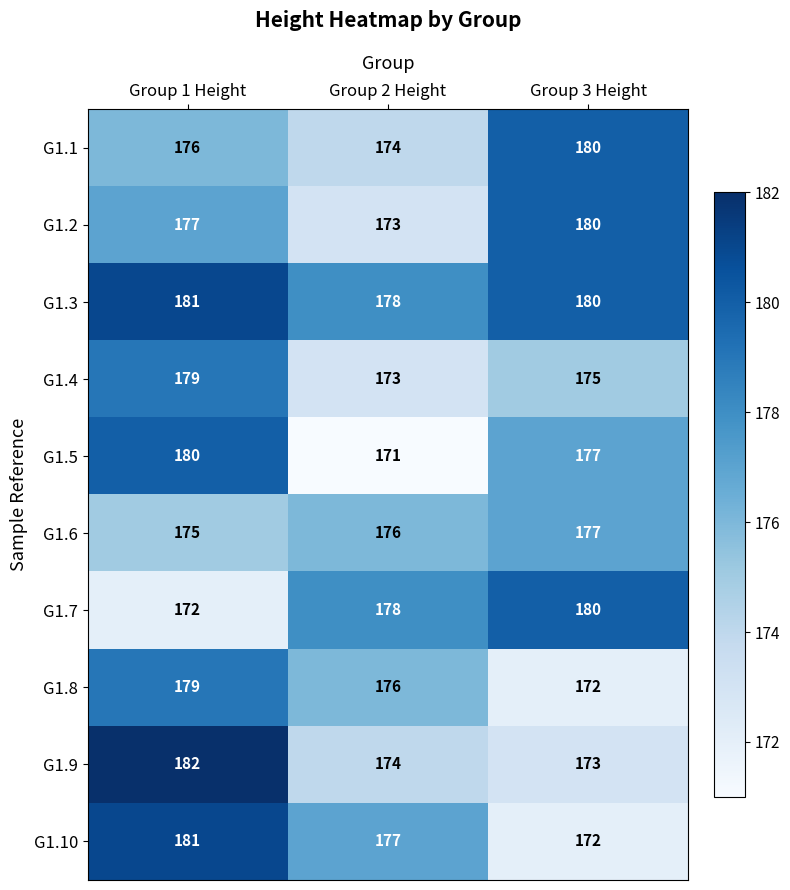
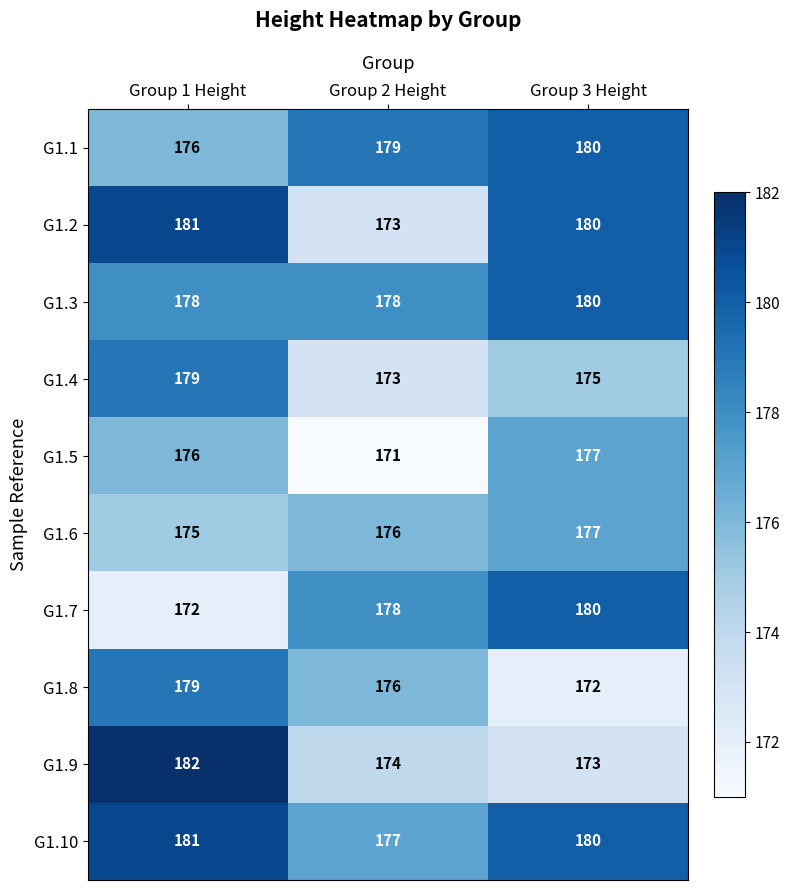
  {
    "G1.1": {
      "Group 1 Height": 176,
-     "Group 2 Height": 174,
+     "Group 2 Height": 179,
      "Group 3 Height": 180
    },
    "G1.2": {
-     "Group 1 Height": 177,
+     "Group 1 Height": 181,
      "Group 2 Height": 173,
      "Group 3 Height": 180
    },
    "G1.3": {
-     "Group 1 Height": 181,
+     "Group 1 Height": 178,
      "Group 2 Height": 178,
      "Group 3 Height": 180
    },
    "G1.4": {
      "Group 1 Height": 179,
      "Group 2 Height": 173,
      "Group 3 Height": 175
    },
    "G1.5": {
-     "Group 1 Height": 180,
+     "Group 1 Height": 176,
      "Group 2 Height": 171,
      "Group 3 Height": 177
    },
    "G1.6": {
      "Group 1 Height": 175,
      "Group 2 Height": 176,
      "Group 3 Height": 177
    },
    "G1.7": {
      "Group 1 Height": 172,
      "Group 2 Height": 178,
      "Group 3 Height": 180
    },
    "G1.8": {
      "Group 1 Height": 179,
      "Group 2 Height": 176,
      "Group 3 Height": 172
    },
    "G1.9": {
      "Group 1 Height": 182,
      "Group 2 Height": 174,
      "Group 3 Height": 173
    },
    "G1.10": {
      "Group 1 Height": 181,
      "Group 2 Height": 177,
-     "Group 3 Height": 172
+     "Group 3 Height": 180
    }
  }
